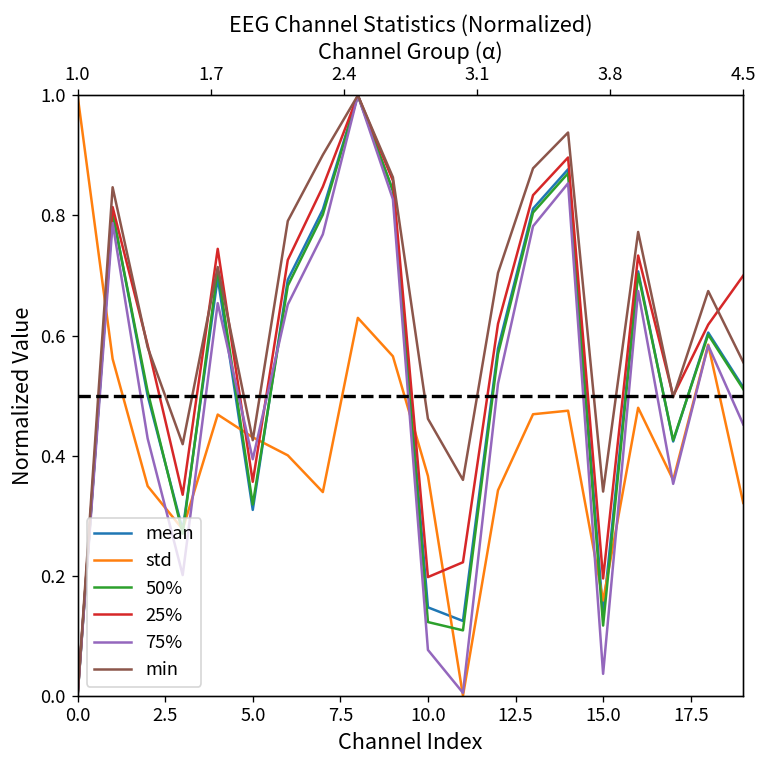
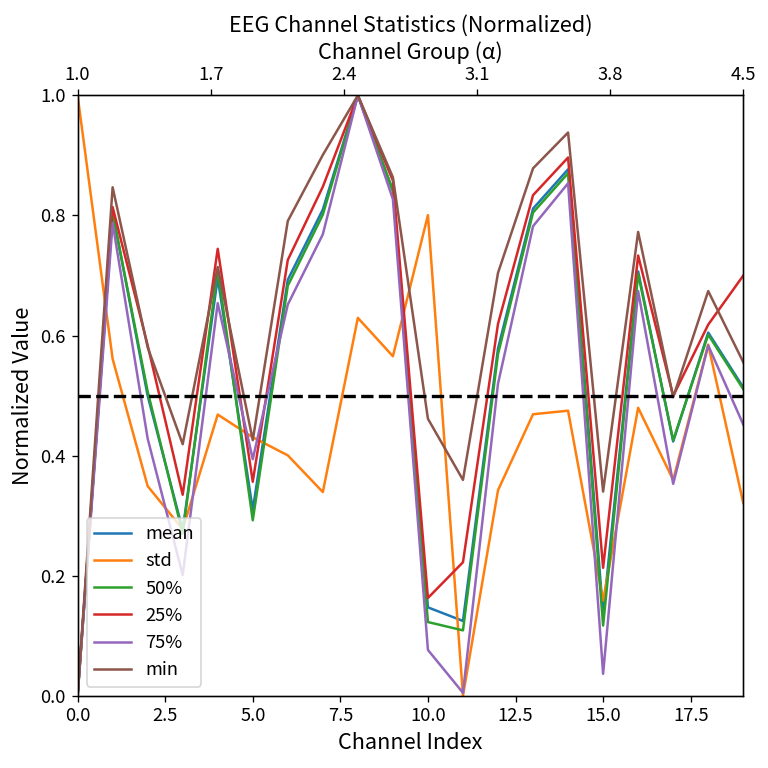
  {
    "mean": {
      "5.0": 0.31,
      "10.0": 0.15,
      "15.0": 0.14
    },
    "std": {
      "0.0": 1.00,
-     "10.0": 0.37,
+     "10.0": 0.80,
      "15.0": 0.16,
      "4.5": 0.32
    },
    "50%": {
-     "5.0": 0.32,
+     "5.0": 0.29,
      "10.0": 0.12,
      "15.0": 0.12
    },
    "25%": {
      "5.0": 0.36,
-     "10.0": 0.20,
-     "15.0": 0.20,
+     "10.0": 0.16,
+     "15.0": 0.21,
      "4.5": 0.70
    },
    "75%": {
      "5.0": 0.39,
      "10.0": 0.08,
      "15.0": 0.04,
      "4.5": 0.45
    },
    "min": {
      "10.0": 0.46,
      "15.0": 0.34,
      "4.5": 0.56
    }
  }
